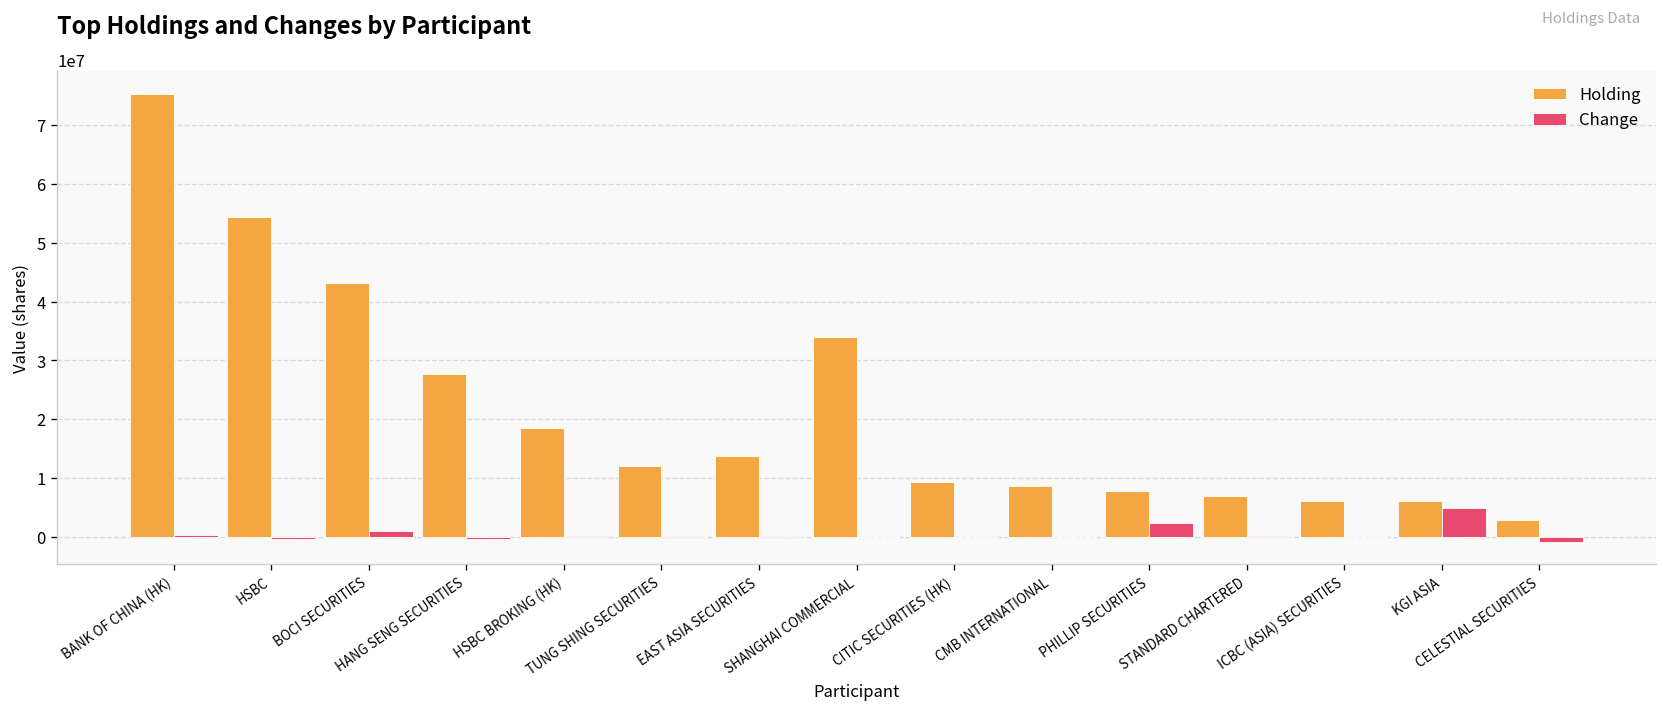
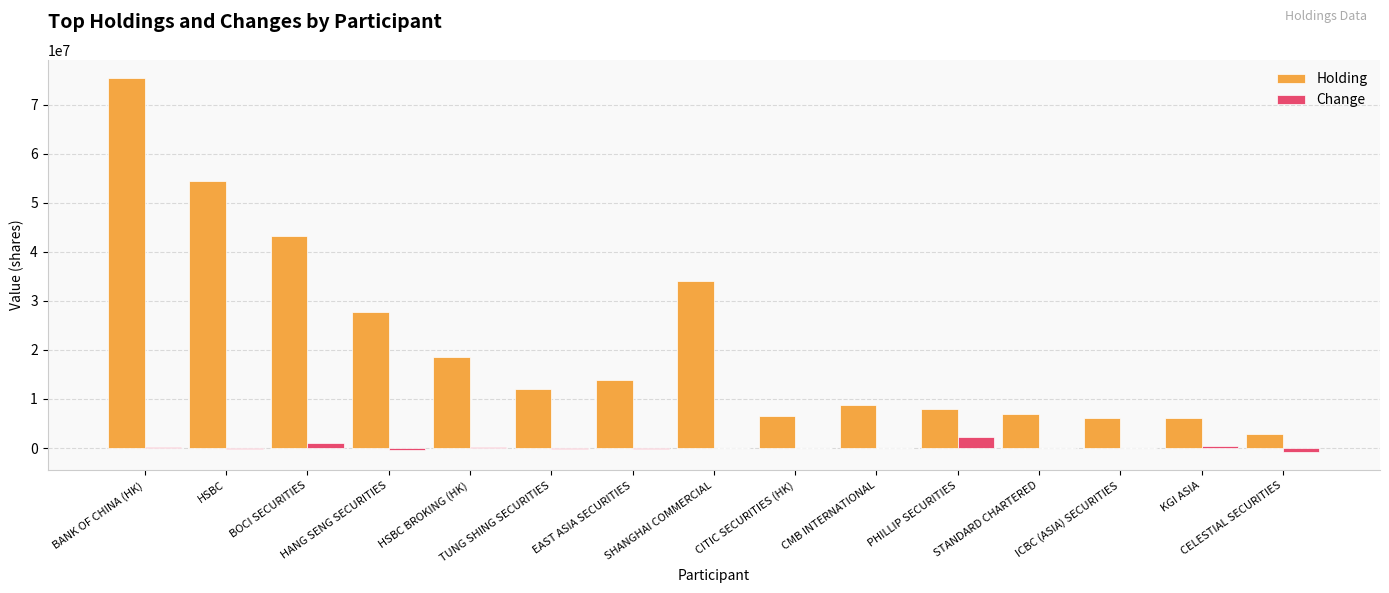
  {
    "Holding": {
      "BANK OF CHINA (HK)": 75000000,
      "HSBC": 54000000,
      "BOCI SECURITIES": 43000000,
      "HANG SENG SECURITIES": 28000000,
      "HSBC BROKING (HK)": 19000000,
      "TUNG SHING SECURITIES": 12000000,
      "EAST ASIA SECURITIES": 14000000,
      "SHANGHAI COMMERCIAL": 34000000,
-     "CITIC SECURITIES (HK)": 9000000,
+     "CITIC SECURITIES (HK)": 6000000,
      "CMB INTERNATIONAL": 9000000,
      "PHILLIP SECURITIES": 8000000,
      "STANDARD CHARTERED": 7000000,
      "ICBC (ASIA) SECURITIES": 6000000,
      "KGI ASIA": 6000000,
      "CELESTIAL SECURITIES": 3000000
    },
    "Change": {
      "BOCI SECURITIES": 1000000,
      "PHILLIP SECURITIES": 2000000,
-     "KGI ASIA": 5000000,
+     "KGI ASIA": 0,
      "CELESTIAL SECURITIES": -1000000
    }
  }
